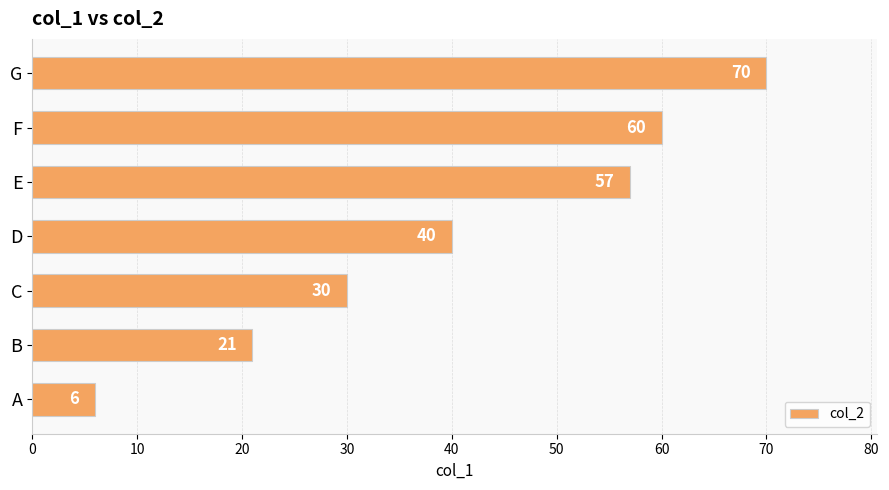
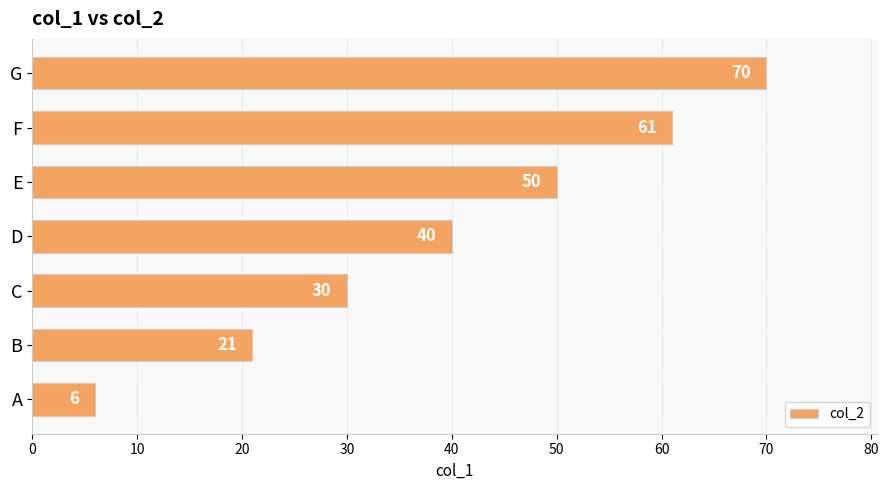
  {
    "G": 70,
-   "F": 60,
-   "E": 57,
+   "F": 61,
+   "E": 50,
    "D": 40,
    "C": 30,
    "B": 21,
    "A": 6
  }
